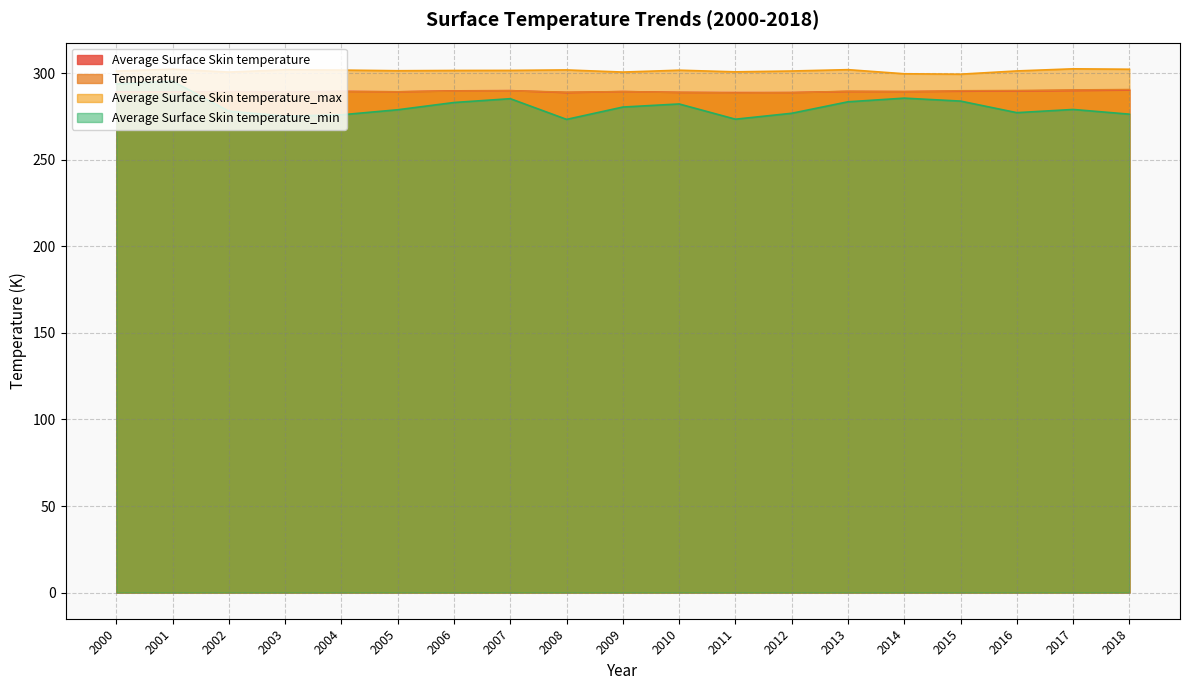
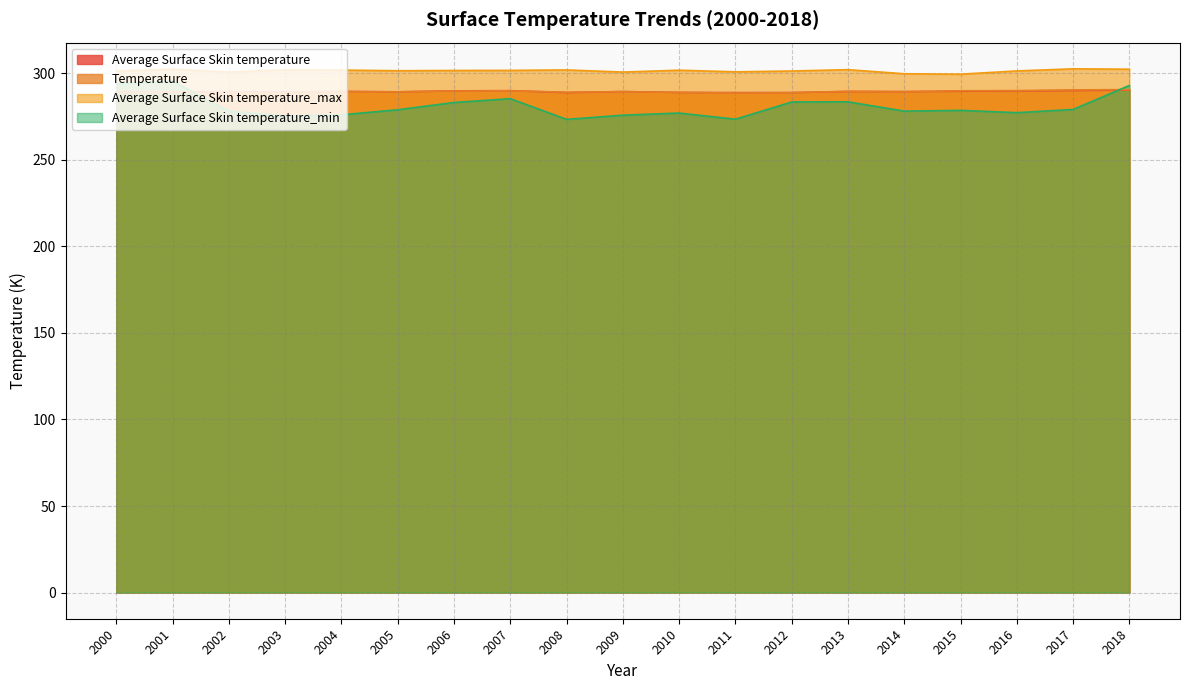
  {
    "Average Surface Skin temperature_min": {
      "2005": 279,
      "2006": 283,
      "2007": 285,
      "2008": 273,
-     "2009": 280,
-     "2010": 282,
+     "2009": 276,
+     "2010": 277,
      "2011": 273,
-     "2012": 277,
+     "2012": 283,
      "2013": 284,
-     "2014": 286,
-     "2015": 284,
+     "2014": 278,
+     "2015": 279,
      "2016": 277,
      "2017": 279,
-     "2018": 276
+     "2018": 293
    }
  }
